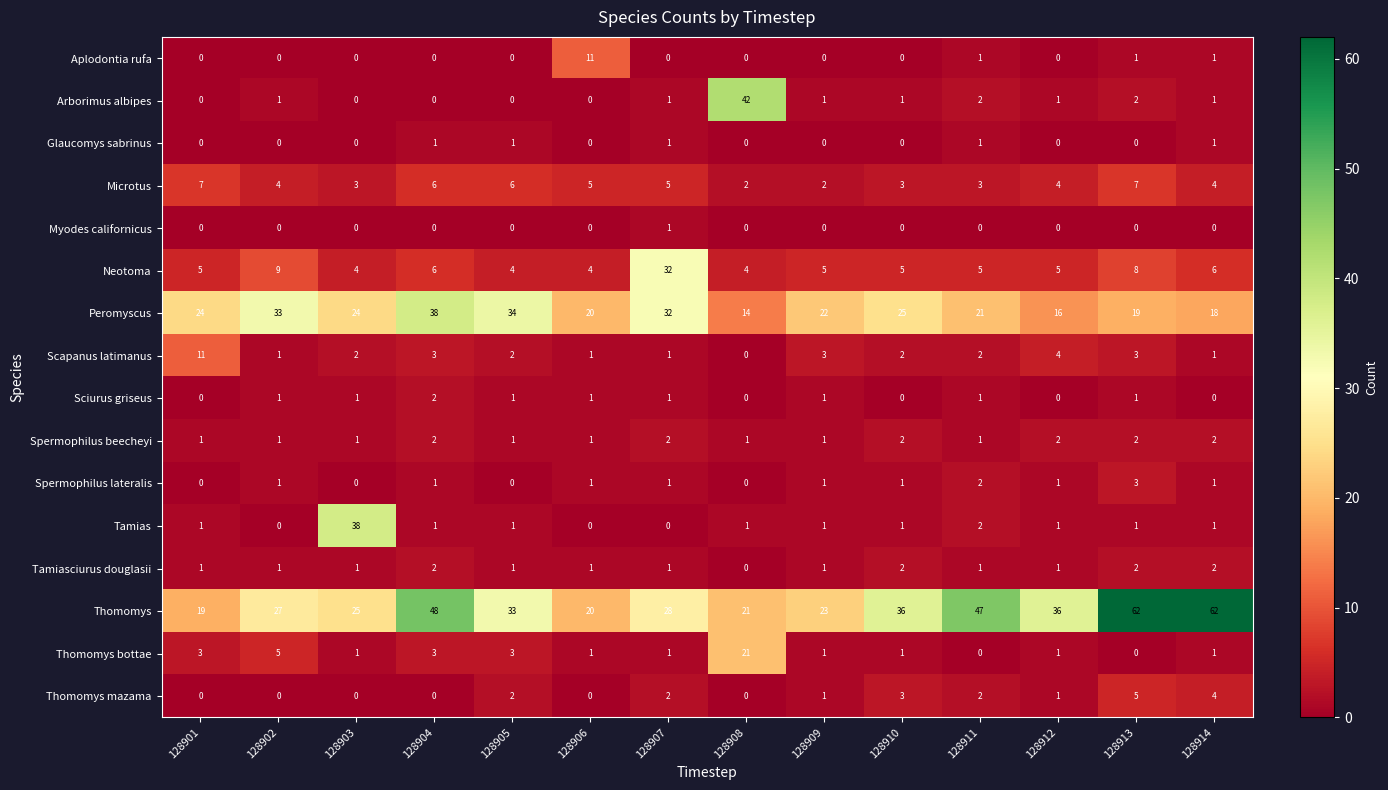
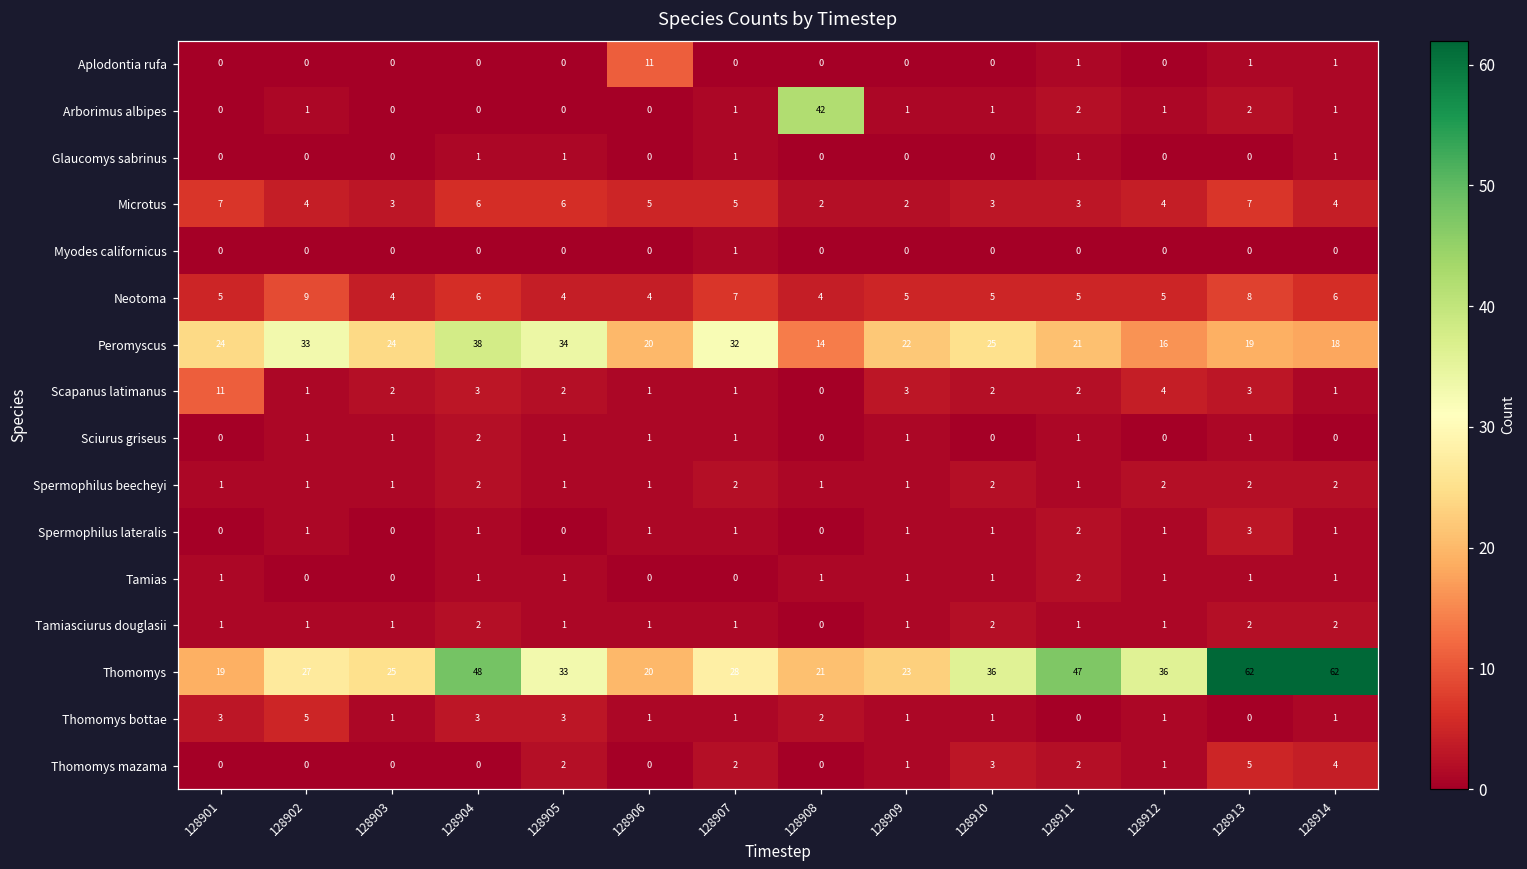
  {
    "Neotoma": {
      "128901": 5,
      "128902": 9,
      "128903": 4,
      "128904": 6,
      "128905": 4,
      "128906": 4,
-     "128907": 32,
+     "128907": 7,
      "128908": 4,
      "128909": 5,
      "128910": 5,
      "128911": 5,
      "128912": 5,
      "128913": 8,
      "128914": 6
    },
    "Tamias": {
      "128901": 1,
      "128902": 0,
-     "128903": 38,
+     "128903": 0,
      "128904": 1,
      "128905": 1,
      "128906": 0,
      "128907": 0,
      "128908": 1,
      "128909": 1,
      "128910": 1,
      "128911": 2,
      "128912": 1,
      "128913": 1,
      "128914": 1
    },
    "Thomomys bottae": {
      "128901": 3,
      "128902": 5,
      "128903": 1,
      "128904": 3,
      "128905": 3,
      "128906": 1,
      "128907": 1,
-     "128908": 21,
+     "128908": 2,
      "128909": 1,
      "128910": 1,
      "128911": 0,
      "128912": 1,
      "128913": 0,
      "128914": 1
    }
  }
